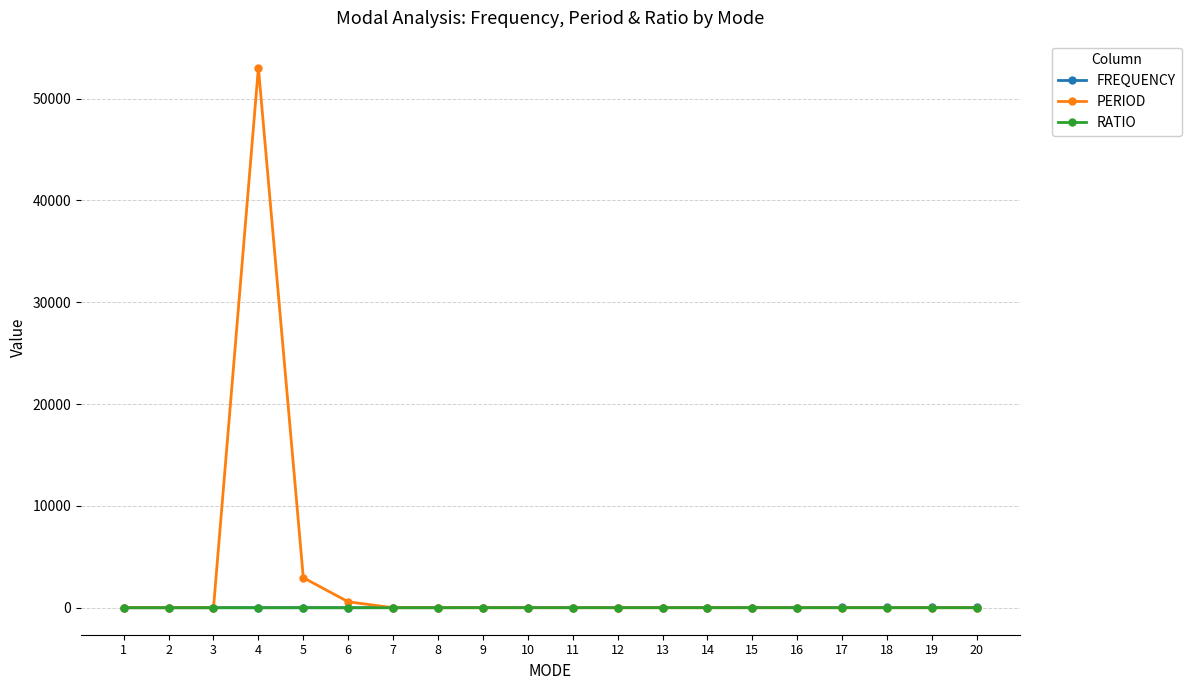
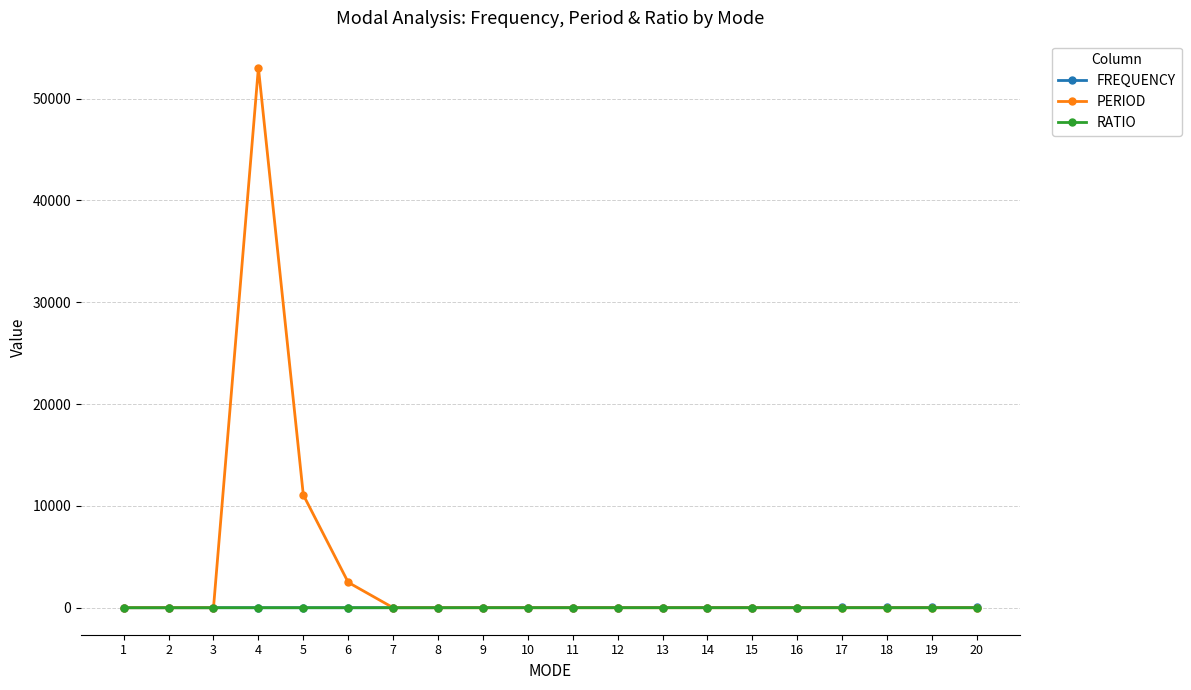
  {
    "RATIO": {
      "4": 0,
      "5": 0,
      "6": 0
    },
    "PERIOD": {
      "4": 53000,
-     "5": 2900,
-     "6": 600
+     "5": 11100,
+     "6": 2500
    }
  }
